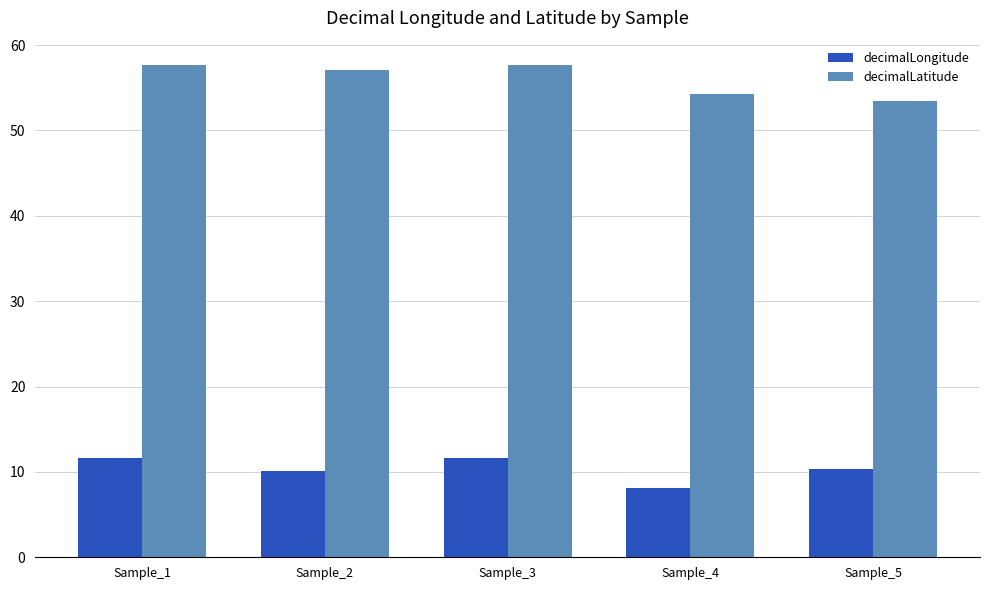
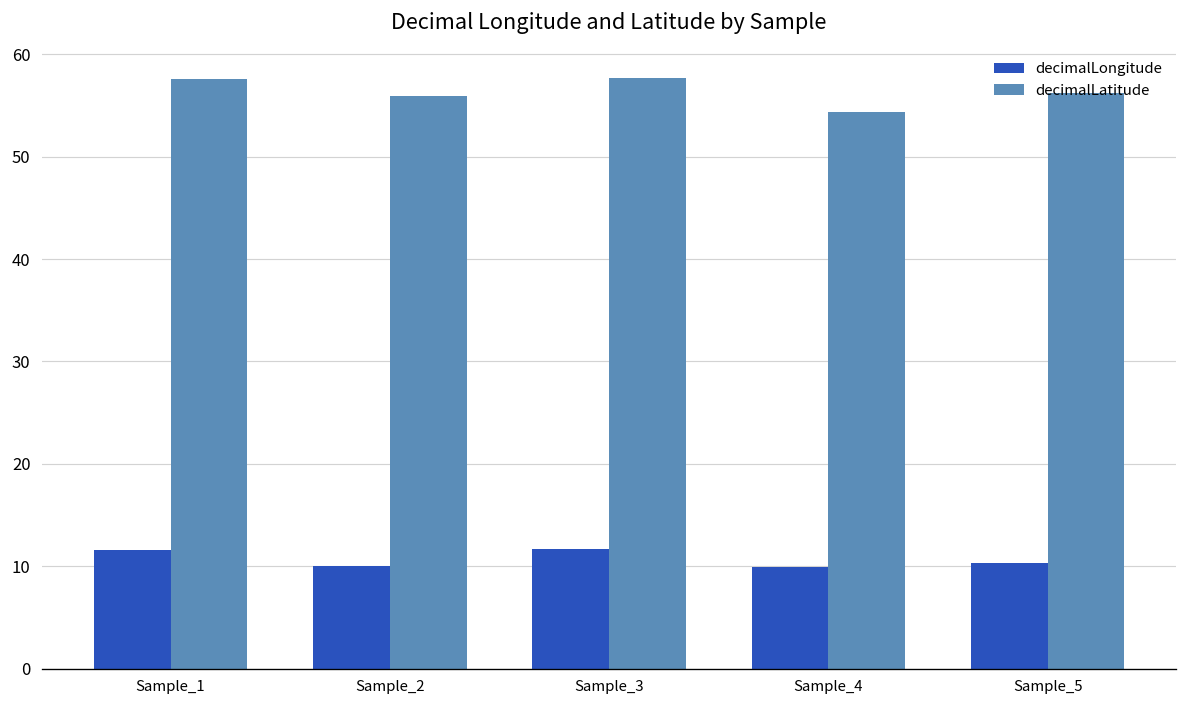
  {
    "decimalLongitude": {
      "Sample_1": 12,
      "Sample_2": 10,
      "Sample_3": 12,
-     "Sample_4": 8,
+     "Sample_4": 10,
      "Sample_5": 10
    },
    "decimalLatitude": {
      "Sample_1": 58,
-     "Sample_2": 57,
+     "Sample_2": 56,
      "Sample_3": 58,
      "Sample_4": 54,
-     "Sample_5": 53
+     "Sample_5": 56
    }
  }
